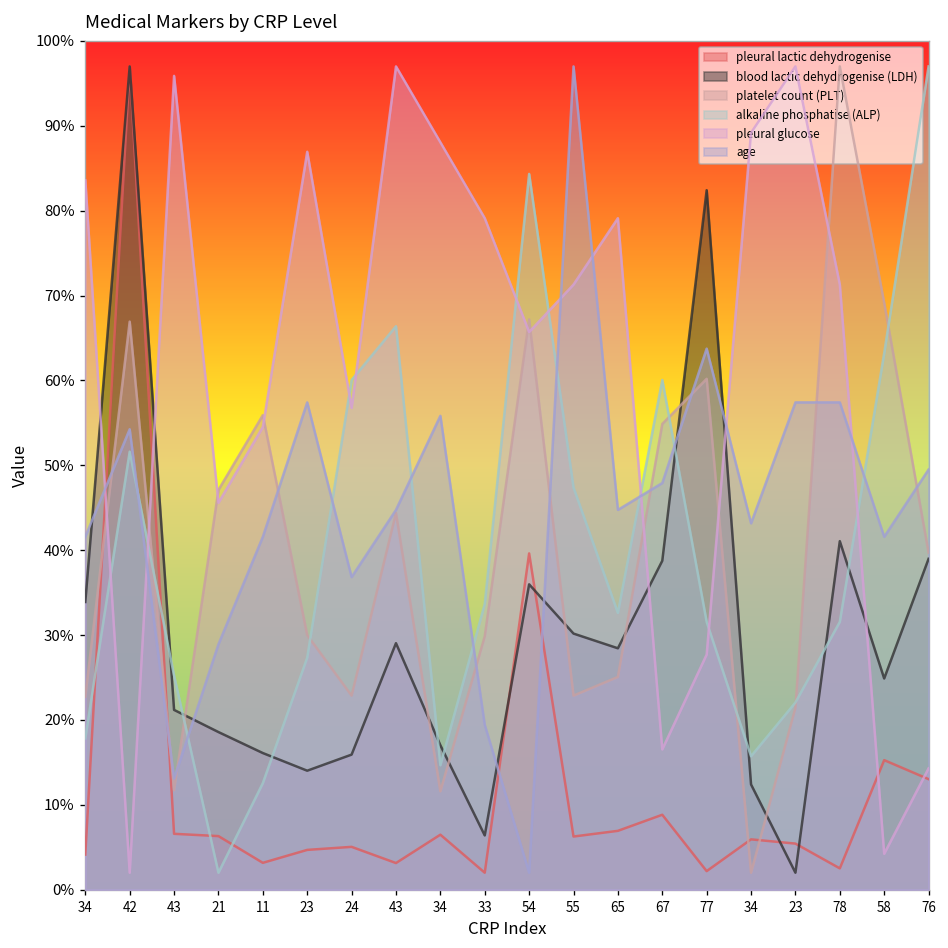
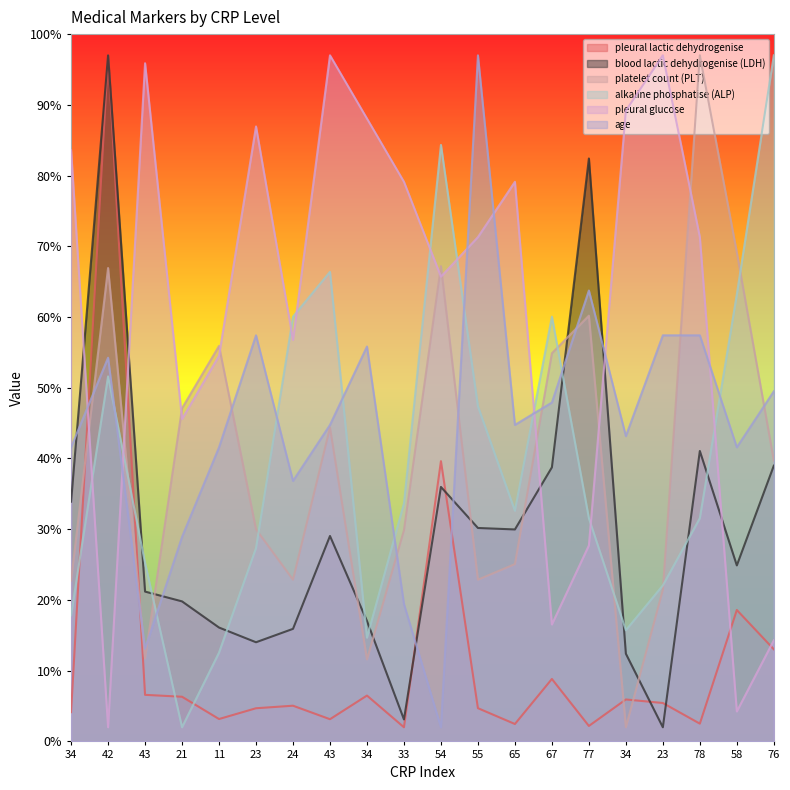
  {
    "pleural lactic dehydrogenise": {
      "21": "6%",
      "11": "3%",
      "24": "5%",
      "33": "2%",
      "54": "40%",
-     "55": "6%",
-     "65": "7%",
+     "55": "5%",
+     "65": "2%",
      "67": "9%",
      "77": "2%",
      "78": "3%",
-     "58": "15%",
+     "58": "19%",
      "76": "13%"
    },
    "blood lactic dehydrogenise (LDH)": {
-     "21": "19%",
+     "21": "20%",
      "11": "16%",
      "24": "16%",
-     "33": "6%",
+     "33": "3%",
      "54": "36%",
      "55": "30%",
-     "65": "28%",
+     "65": "30%",
      "67": "39%",
      "77": "82%",
      "78": "41%",
      "58": "25%",
      "76": "39%"
    }
  }
